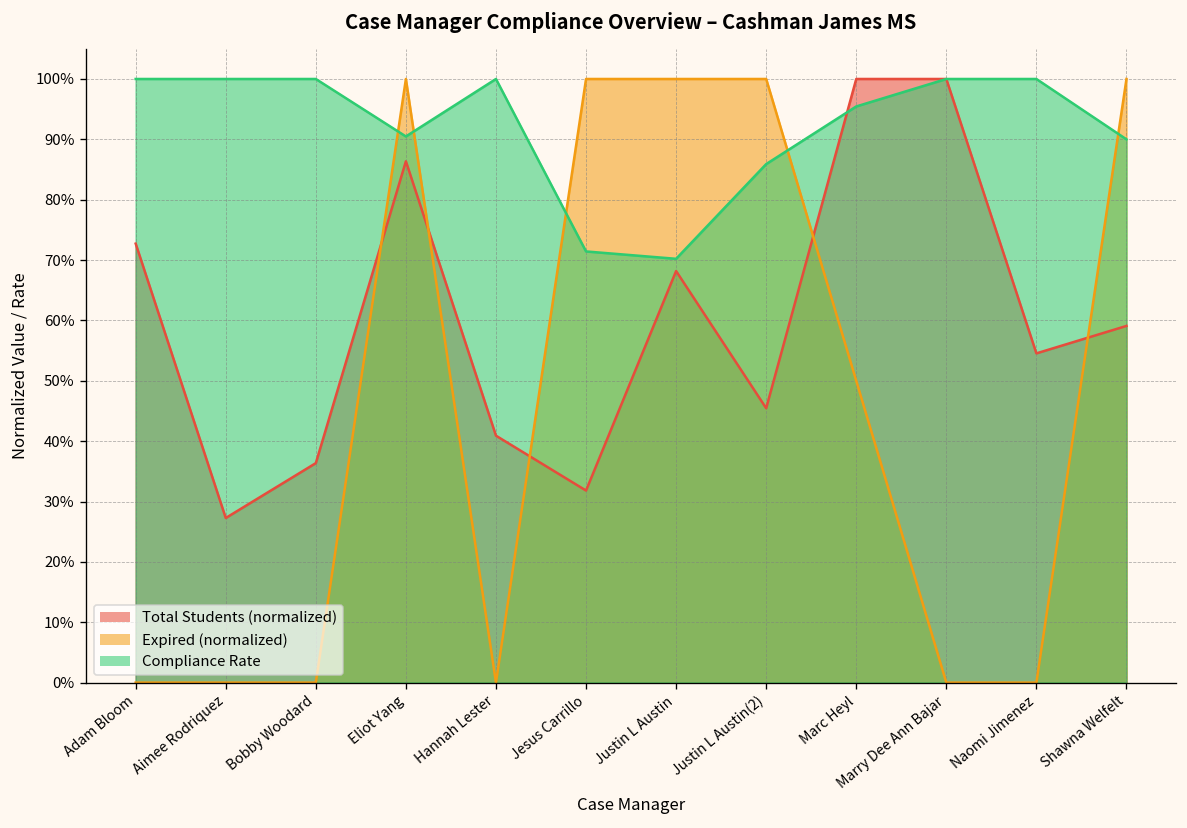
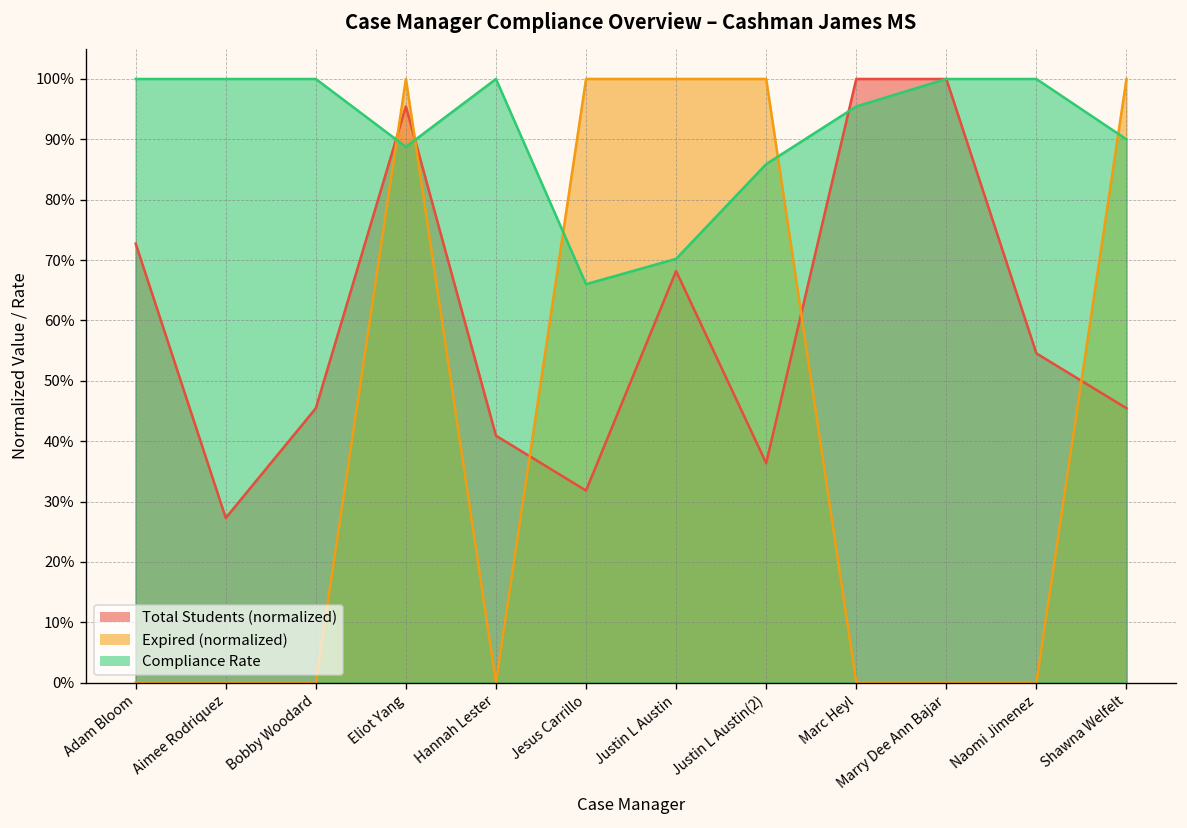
  {
    "Total Students (normalized)": {
      "Adam Bloom": "73%",
      "Aimee Rodriquez": "27%",
-     "Bobby Woodard": "36%",
-     "Eliot Yang": "86%",
+     "Bobby Woodard": "45%",
+     "Eliot Yang": "95%",
      "Hannah Lester": "41%",
      "Jesus Carrillo": "32%",
      "Justin L Austin": "68%",
-     "Justin L Austin(2)": "45%",
+     "Justin L Austin(2)": "36%",
      "Marc Heyl": "100%",
      "Naomi Jimenez": "55%",
-     "Shawna Welfelt": "59%"
+     "Shawna Welfelt": "45%"
    },
    "Expired (normalized)": {
      "Adam Bloom": "0%",
      "Aimee Rodriquez": "0%",
      "Bobby Woodard": "0%",
      "Eliot Yang": "100%",
      "Hannah Lester": "0%",
      "Jesus Carrillo": "100%",
      "Justin L Austin": "100%",
      "Justin L Austin(2)": "100%",
-     "Marc Heyl": "50%",
+     "Marc Heyl": "0%",
      "Marry Dee Ann Bajar": "0%",
      "Naomi Jimenez": "0%",
      "Shawna Welfelt": "100%"
    },
    "Compliance Rate": {
      "Adam Bloom": "100%",
      "Aimee Rodriquez": "100%",
      "Bobby Woodard": "100%",
-     "Eliot Yang": "90%",
+     "Eliot Yang": "89%",
      "Hannah Lester": "100%",
-     "Jesus Carrillo": "71%",
+     "Jesus Carrillo": "66%",
      "Justin L Austin": "70%",
      "Justin L Austin(2)": "86%",
      "Marc Heyl": "95%",
      "Naomi Jimenez": "100%",
      "Shawna Welfelt": "90%"
    }
  }
